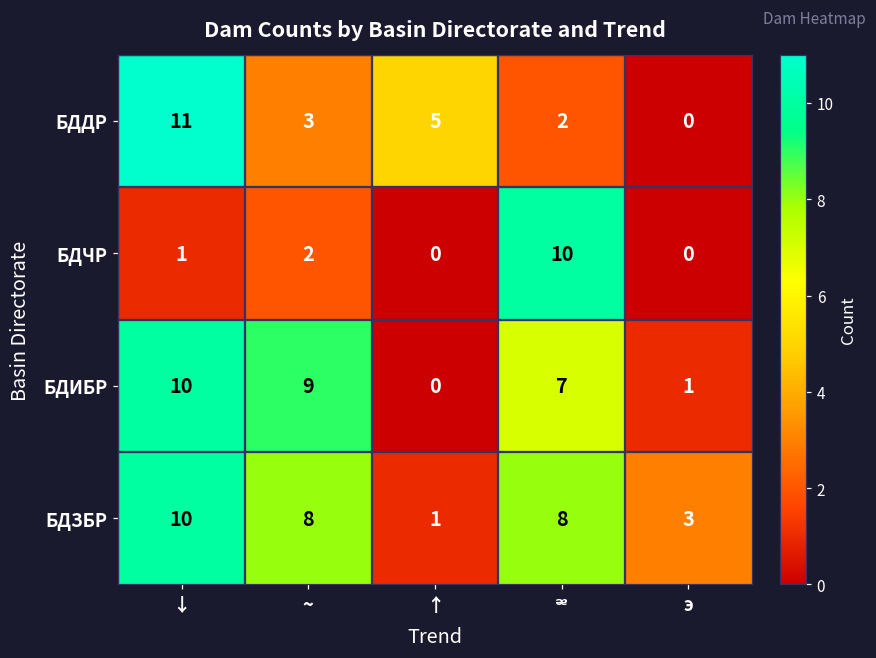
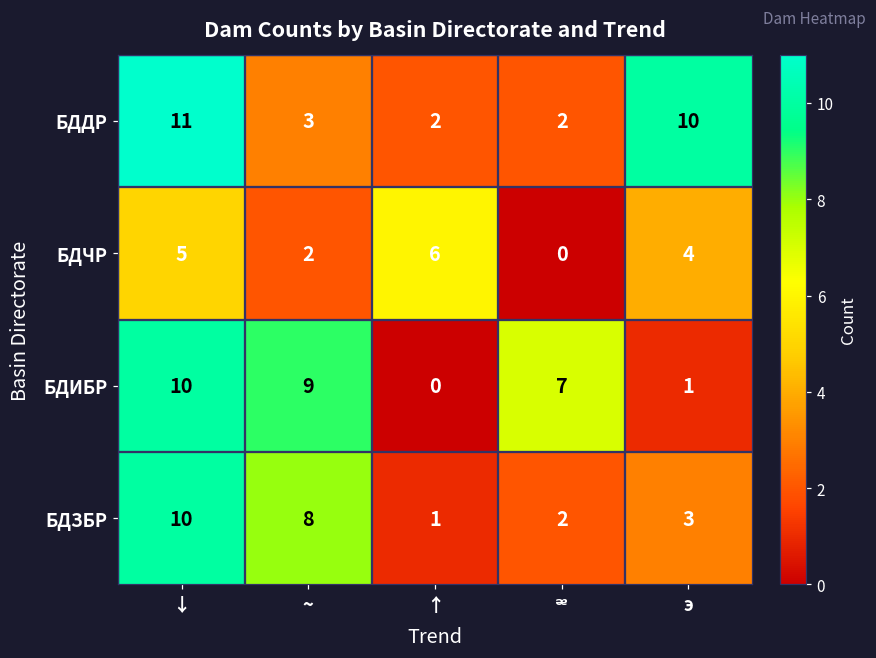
  {
    "БДДР": {
      "↓": 11,
      "~": 3,
-     "↑": 5,
+     "↑": 2,
      "ᵆ": 2,
-     "э": 0
+     "э": 10
    },
    "БДЧР": {
-     "↓": 1,
+     "↓": 5,
      "~": 2,
-     "↑": 0,
-     "ᵆ": 10,
-     "э": 0
+     "↑": 6,
+     "ᵆ": 0,
+     "э": 4
    },
    "БДИБР": {
      "↓": 10,
      "~": 9,
      "↑": 0,
      "ᵆ": 7,
      "э": 1
    },
    "БДЗБР": {
      "↓": 10,
      "~": 8,
      "↑": 1,
-     "ᵆ": 8,
+     "ᵆ": 2,
      "э": 3
    }
  }
